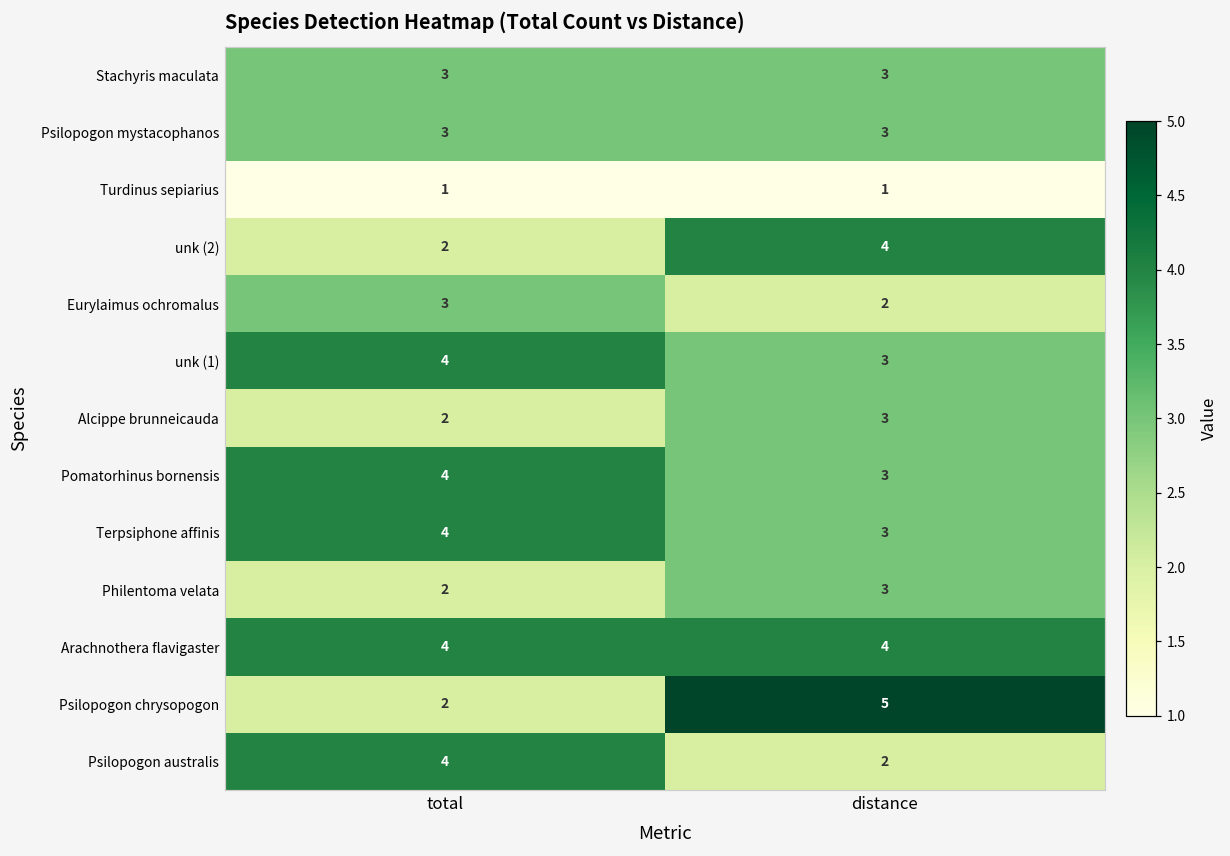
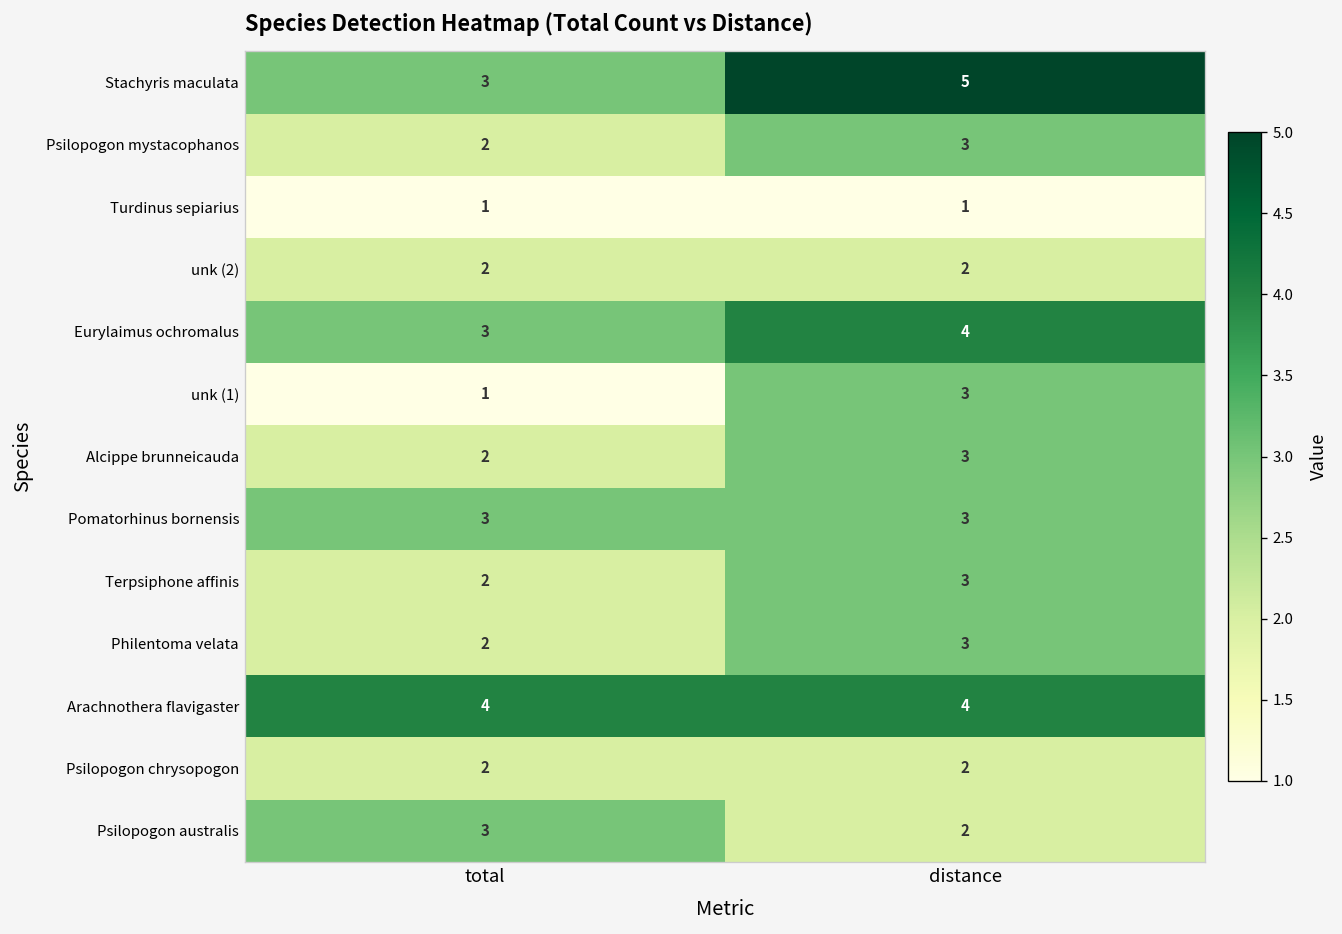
  {
    "Stachyris maculata": {
      "total": 3,
-     "distance": 3
+     "distance": 5
    },
    "Psilopogon mystacophanos": {
-     "total": 3,
+     "total": 2,
      "distance": 3
    },
    "Turdinus sepiarius": {
      "total": 1,
      "distance": 1
    },
    "unk (2)": {
      "total": 2,
-     "distance": 4
+     "distance": 2
    },
    "Eurylaimus ochromalus": {
      "total": 3,
-     "distance": 2
+     "distance": 4
    },
    "unk (1)": {
-     "total": 4,
+     "total": 1,
      "distance": 3
    },
    "Alcippe brunneicauda": {
      "total": 2,
      "distance": 3
    },
    "Pomatorhinus bornensis": {
-     "total": 4,
+     "total": 3,
      "distance": 3
    },
    "Terpsiphone affinis": {
-     "total": 4,
+     "total": 2,
      "distance": 3
    },
    "Philentoma velata": {
      "total": 2,
      "distance": 3
    },
    "Arachnothera flavigaster": {
      "total": 4,
      "distance": 4
    },
    "Psilopogon chrysopogon": {
      "total": 2,
-     "distance": 5
+     "distance": 2
    },
    "Psilopogon australis": {
-     "total": 4,
+     "total": 3,
      "distance": 2
    }
  }
